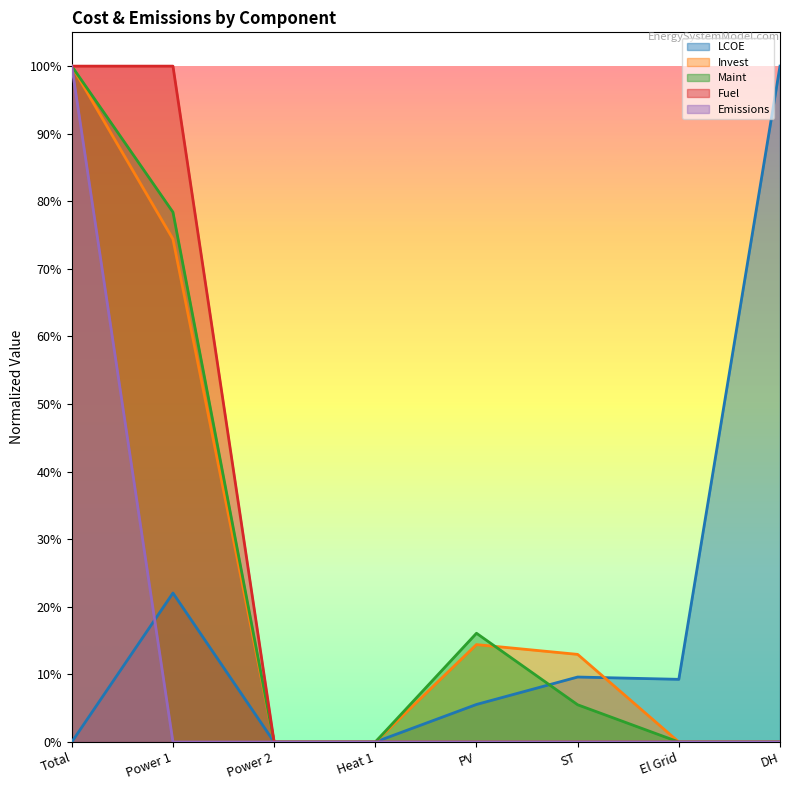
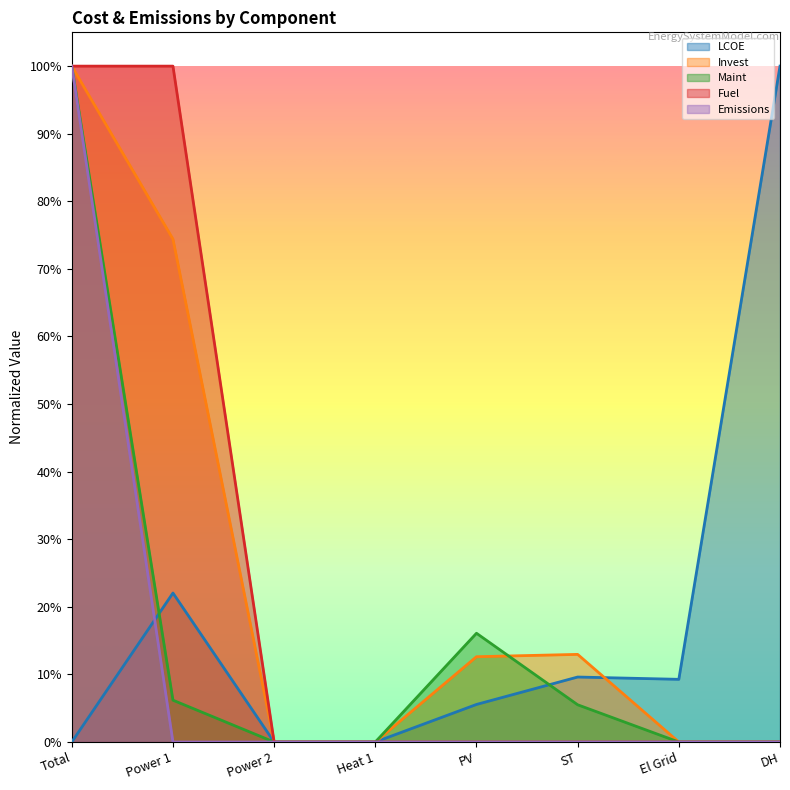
  {
    "LCOE": {
      "Total": "0%",
      "Power 1": "22%",
      "PV": "6%",
      "ST": "10%",
      "El Grid": "9%",
      "DH": "100%"
    },
    "Invest": {
      "Power 1": "74%",
-     "PV": "14%",
+     "PV": "13%",
      "ST": "13%"
    },
    "Maint": {
-     "Power 1": "78%",
+     "Power 1": "6%",
      "PV": "16%",
      "ST": "6%"
    },
    "Fuel": {
      "Power 1": "100%"
    },
    "Emissions": {
      "Power 1": "0%"
    }
  }
